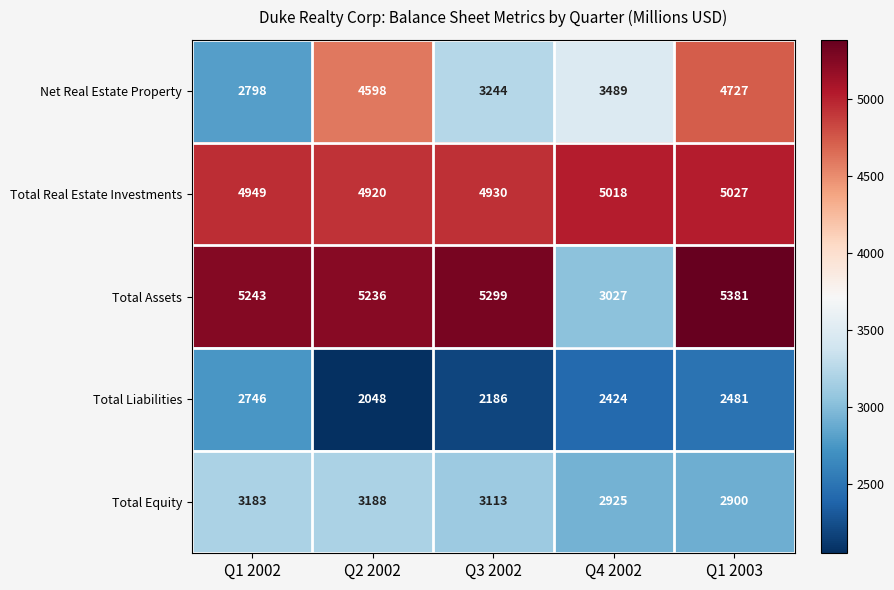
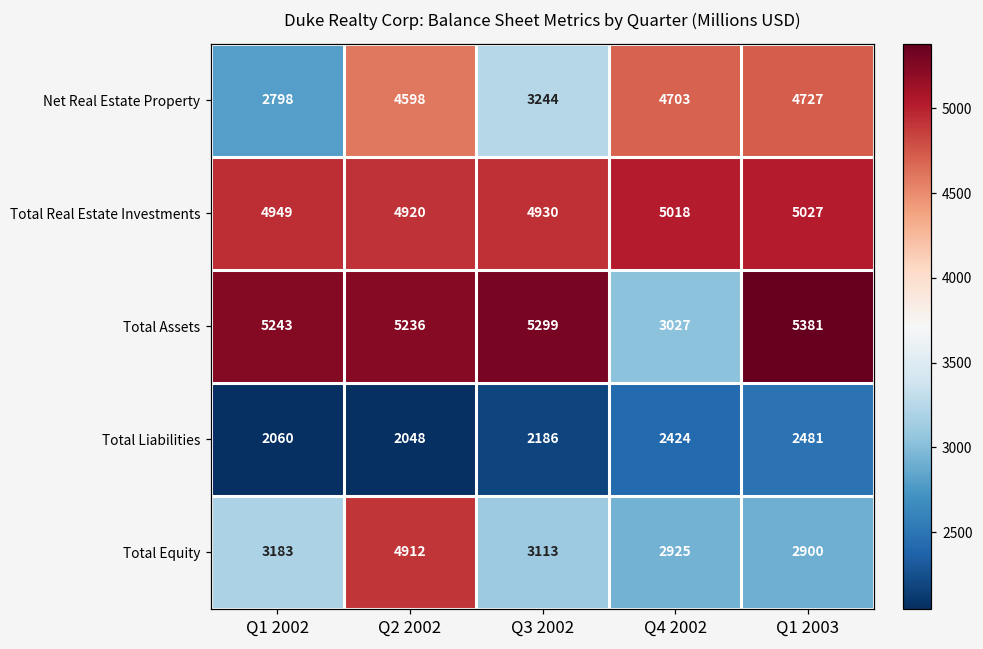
  {
    "Net Real Estate Property": {
      "Q1 2002": 2798,
      "Q2 2002": 4598,
      "Q3 2002": 3244,
-     "Q4 2002": 3489,
+     "Q4 2002": 4703,
      "Q1 2003": 4727
    },
    "Total Real Estate Investments": {
      "Q1 2002": 4949,
      "Q2 2002": 4920,
      "Q3 2002": 4930,
      "Q4 2002": 5018,
      "Q1 2003": 5027
    },
    "Total Assets": {
      "Q1 2002": 5243,
      "Q2 2002": 5236,
      "Q3 2002": 5299,
      "Q4 2002": 3027,
      "Q1 2003": 5381
    },
    "Total Liabilities": {
-     "Q1 2002": 2746,
+     "Q1 2002": 2060,
      "Q2 2002": 2048,
      "Q3 2002": 2186,
      "Q4 2002": 2424,
      "Q1 2003": 2481
    },
    "Total Equity": {
      "Q1 2002": 3183,
-     "Q2 2002": 3188,
+     "Q2 2002": 4912,
      "Q3 2002": 3113,
      "Q4 2002": 2925,
      "Q1 2003": 2900
    }
  }
